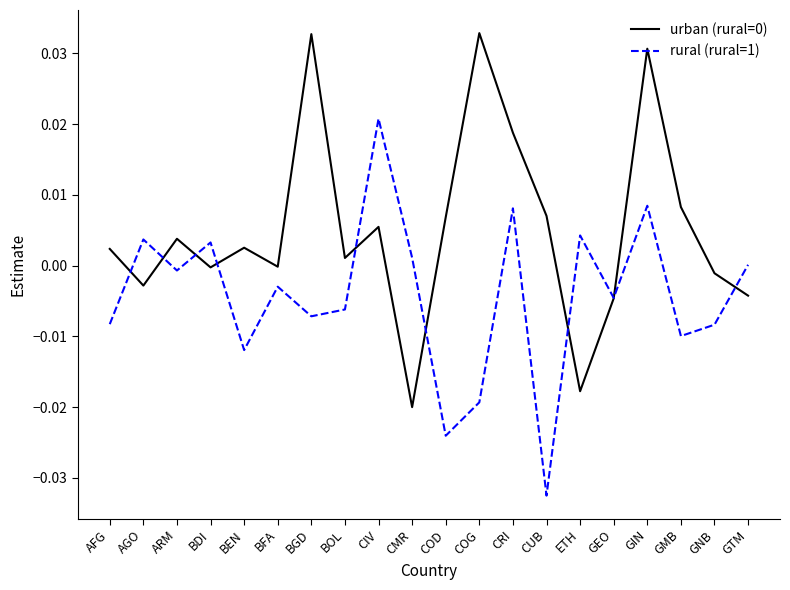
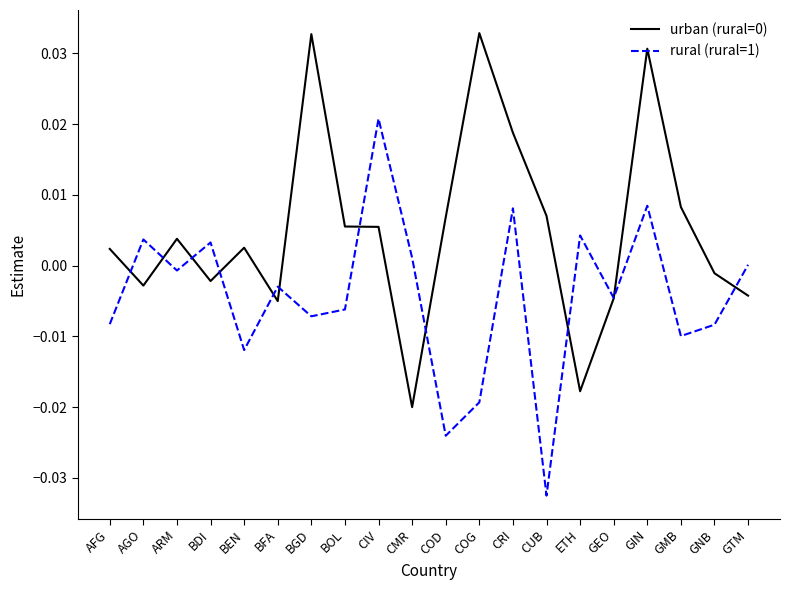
  {
    "urban (rural=0)": {
      "AFG": 0.002,
      "AGO": -0.003,
      "ARM": 0.004,
-     "BDI": 0.000,
+     "BDI": -0.002,
      "BEN": 0.003,
-     "BFA": 0.000,
+     "BFA": -0.005,
      "BGD": 0.033,
-     "BOL": 0.001,
+     "BOL": 0.006,
      "CIV": 0.005,
      "CMR": -0.020,
      "COD": 0.007,
      "COG": 0.033,
      "CRI": 0.019,
      "CUB": 0.007,
      "ETH": -0.018,
      "GIN": 0.031,
      "GMB": 0.008,
      "GNB": -0.001,
      "GTM": -0.004
    },
    "rural (rural=1)": {
      "AFG": -0.008,
      "AGO": 0.004,
      "ARM": -0.001,
      "BDI": 0.003,
      "BEN": -0.012,
      "BFA": -0.003,
      "BGD": -0.007,
      "BOL": -0.006,
      "CIV": 0.021,
      "CMR": 0.001,
      "COD": -0.024,
      "COG": -0.019,
      "CRI": 0.008,
      "CUB": -0.033,
      "ETH": 0.004,
      "GIN": 0.008,
      "GMB": -0.010,
      "GNB": -0.008,
      "GTM": 0.000
    }
  }
